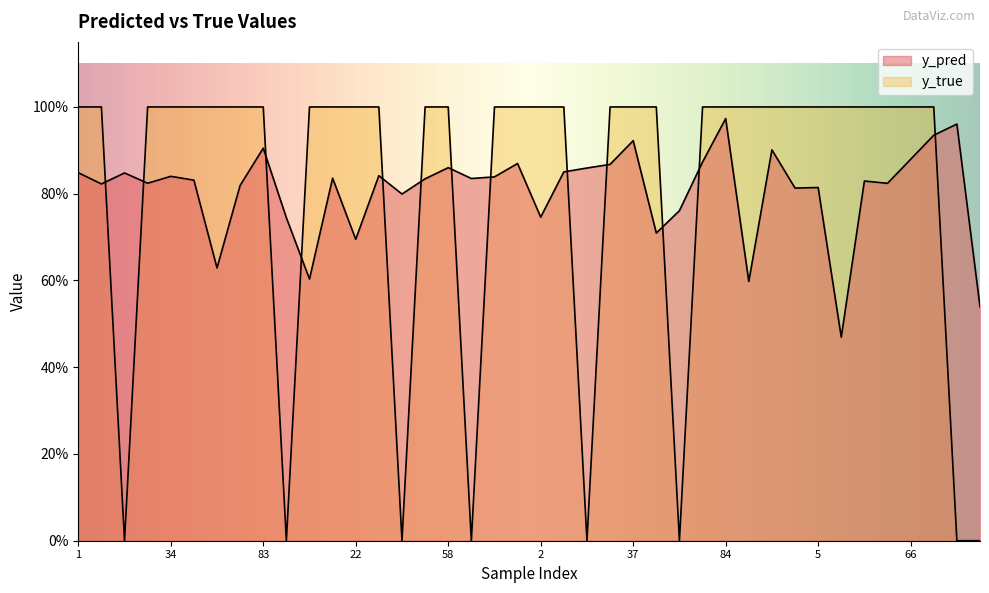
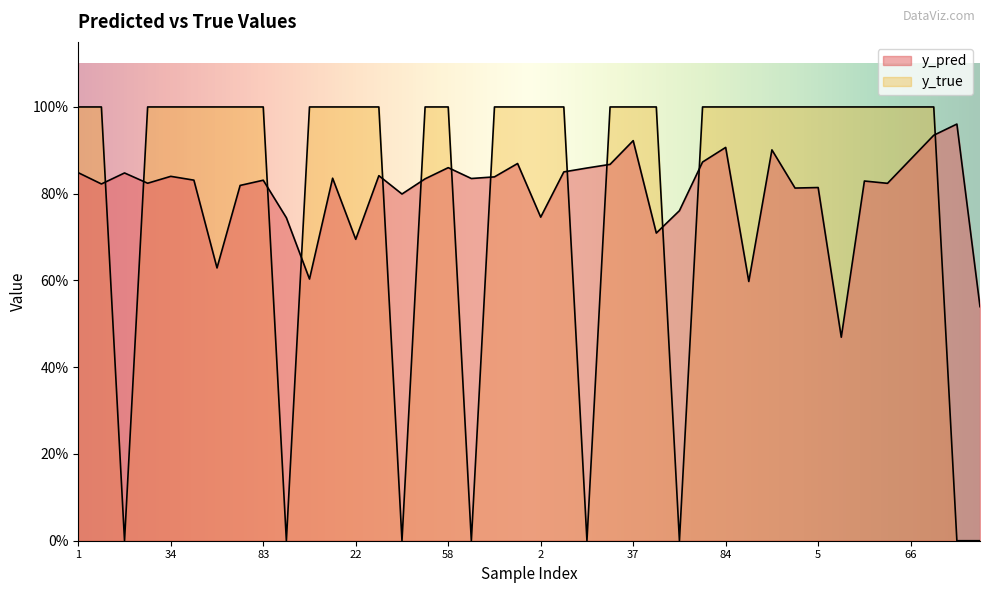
  {
    "y_pred": {
-     "83": "90%",
+     "83": "83%",
      "58": "86%",
-     "84": "97%",
+     "84": "91%",
      "66": "88%"
    },
    "y_true": {
      "83": "100%",
      "58": "100%",
      "84": "100%",
      "66": "100%"
    }
  }
